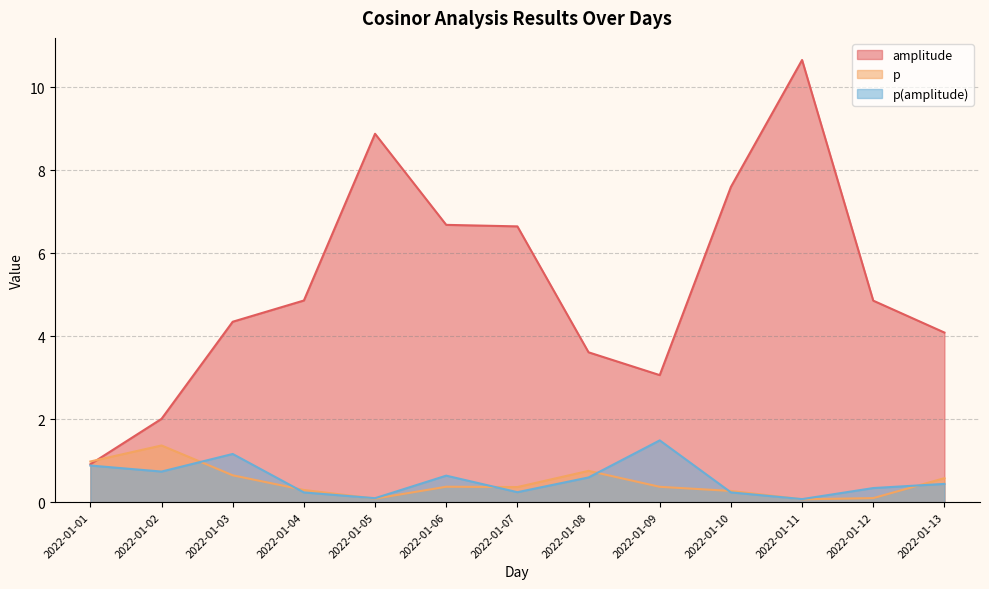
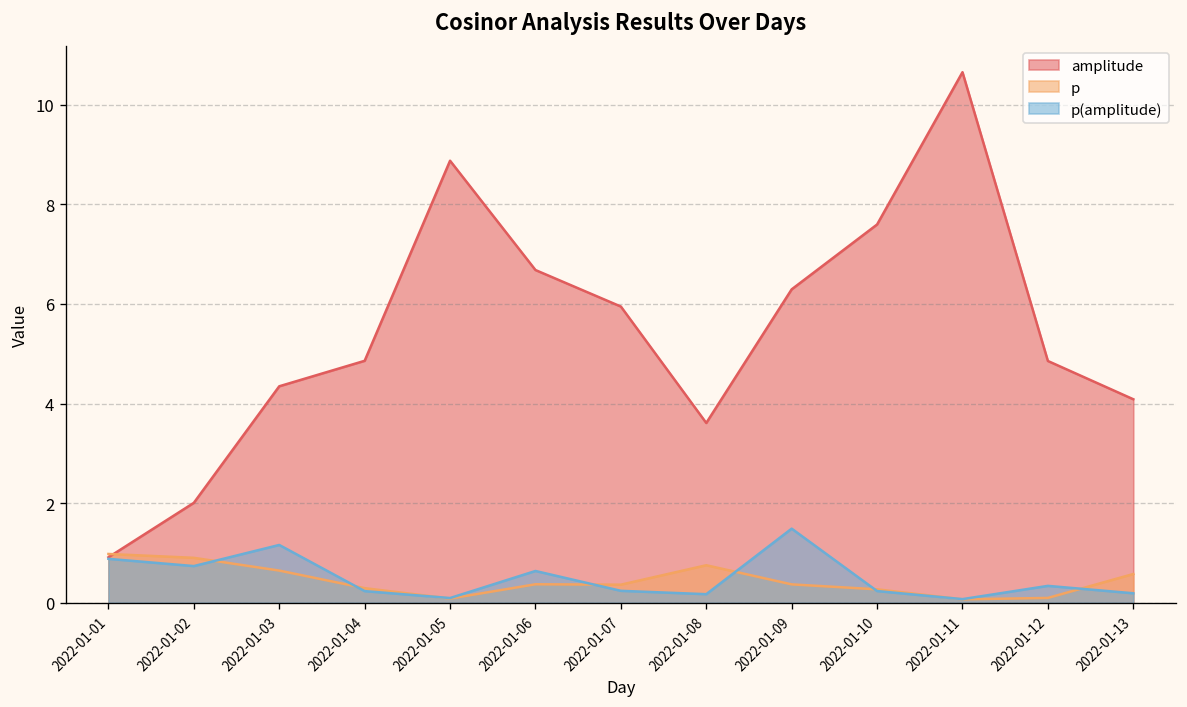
  {
    "amplitude": {
      "2022-01-02": 2.0,
      "2022-01-03": 4.3,
      "2022-01-04": 4.9,
      "2022-01-05": 8.9,
      "2022-01-06": 6.7,
-     "2022-01-07": 6.6,
+     "2022-01-07": 5.9,
      "2022-01-08": 3.6,
-     "2022-01-09": 3.1,
+     "2022-01-09": 6.3,
      "2022-01-10": 7.6,
      "2022-01-11": 10.7,
      "2022-01-12": 4.9,
      "2022-01-13": 4.1
    },
    "p": {
      "2022-01-01": 1.0,
-     "2022-01-02": 1.4,
+     "2022-01-02": 0.9,
      "2022-01-03": 0.6,
      "2022-01-06": 0.4,
      "2022-01-07": 0.4,
      "2022-01-08": 0.8,
      "2022-01-09": 0.4,
      "2022-01-12": 0.1,
      "2022-01-13": 0.6
    },
    "p(amplitude)": {
      "2022-01-02": 0.7,
      "2022-01-03": 1.2,
      "2022-01-06": 0.6,
      "2022-01-07": 0.2,
-     "2022-01-08": 0.6,
+     "2022-01-08": 0.2,
      "2022-01-09": 1.5,
      "2022-01-12": 0.3,
-     "2022-01-13": 0.4
+     "2022-01-13": 0.2
    }
  }
